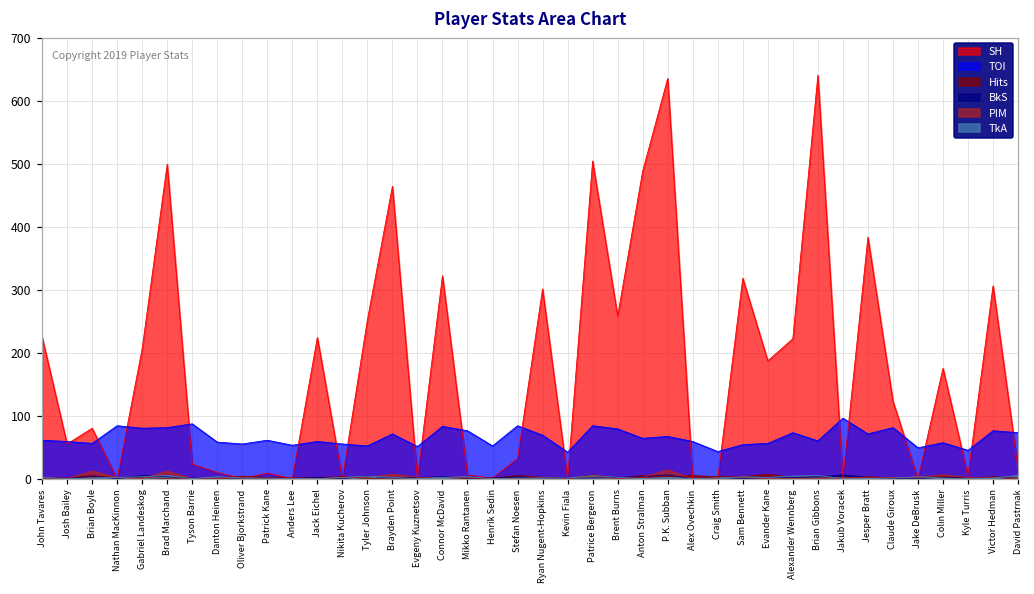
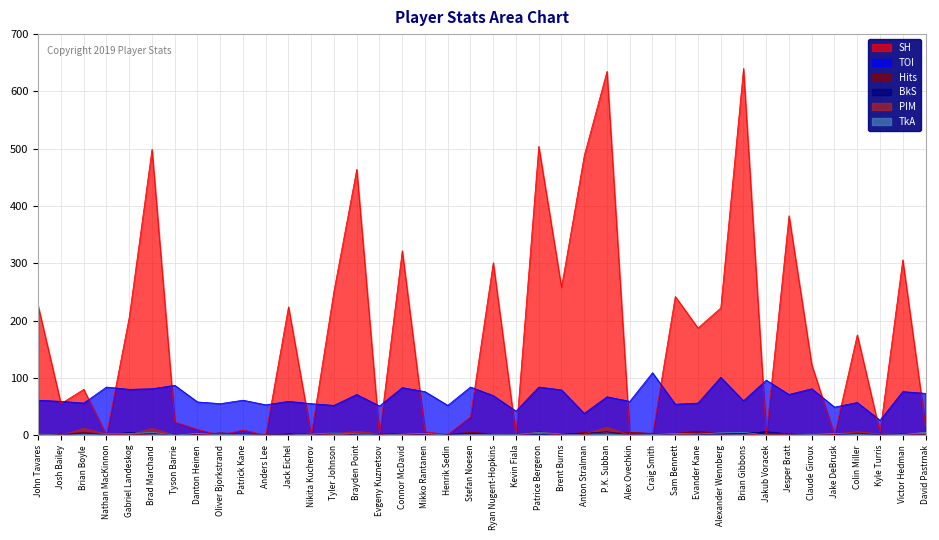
  {
    "SH": {
      "John Tavares": 230,
      "Brian Boyle": 80,
      "Gabriel Landeskog": 210,
      "Brad Marchand": 500,
      "Tyson Barrie": 20,
      "Danton Heinen": 10,
      "Patrick Kane": 10,
      "Jack Eichel": 220,
      "Tyler Johnson": 250,
      "Brayden Point": 460,
      "Connor McDavid": 320,
      "Stefan Noesen": 30,
      "Ryan Nugent-Hopkins": 300,
      "Patrice Bergeron": 500,
      "Brent Burns": 260,
      "Anton Stralman": 490,
      "P.K. Subban": 640,
-     "Sam Bennett": 320,
+     "Sam Bennett": 240,
      "Evander Kane": 190,
      "Alexander Wennberg": 220,
      "Brian Gibbons": 640,
      "Jesper Bratt": 380,
      "Claude Giroux": 120,
      "Colin Miller": 180,
      "Victor Hedman": 310,
      "David Pastrnak": 20
    },
    "TOI": {
      "John Tavares": 60,
      "Brian Boyle": 60,
      "Nathan MacKinnon": 80,
      "Gabriel Landeskog": 80,
      "Brad Marchand": 80,
      "Tyson Barrie": 90,
      "Danton Heinen": 60,
      "Oliver Bjorkstrand": 60,
      "Patrick Kane": 60,
      "Anders Lee": 50,
      "Jack Eichel": 60,
      "Nikita Kucherov": 60,
      "Tyler Johnson": 50,
      "Brayden Point": 70,
      "Evgeny Kuznetsov": 50,
      "Connor McDavid": 80,
      "Mikko Rantanen": 80,
      "Henrik Sedin": 50,
      "Stefan Noesen": 80,
      "Ryan Nugent-Hopkins": 70,
      "Kevin Fiala": 40,
      "Patrice Bergeron": 80,
      "Brent Burns": 80,
-     "Anton Stralman": 60,
+     "Anton Stralman": 40,
      "P.K. Subban": 70,
      "Alex Ovechkin": 60,
-     "Craig Smith": 40,
+     "Craig Smith": 110,
      "Sam Bennett": 50,
      "Evander Kane": 60,
-     "Alexander Wennberg": 70,
+     "Alexander Wennberg": 100,
      "Brian Gibbons": 60,
      "Jakub Voracek": 100,
      "Jesper Bratt": 70,
      "Claude Giroux": 80,
      "Jake DeBrusk": 50,
      "Colin Miller": 60,
-     "Kyle Turris": 50,
+     "Kyle Turris": 30,
      "Victor Hedman": 80,
      "David Pastrnak": 70
    },
    "Hits": {
      "Alex Ovechkin": 10,
      "Evander Kane": 10
    },
    "PIM": {
      "Brian Boyle": 10,
      "Brad Marchand": 10,
      "Brayden Point": 10,
      "P.K. Subban": 10
    }
  }
